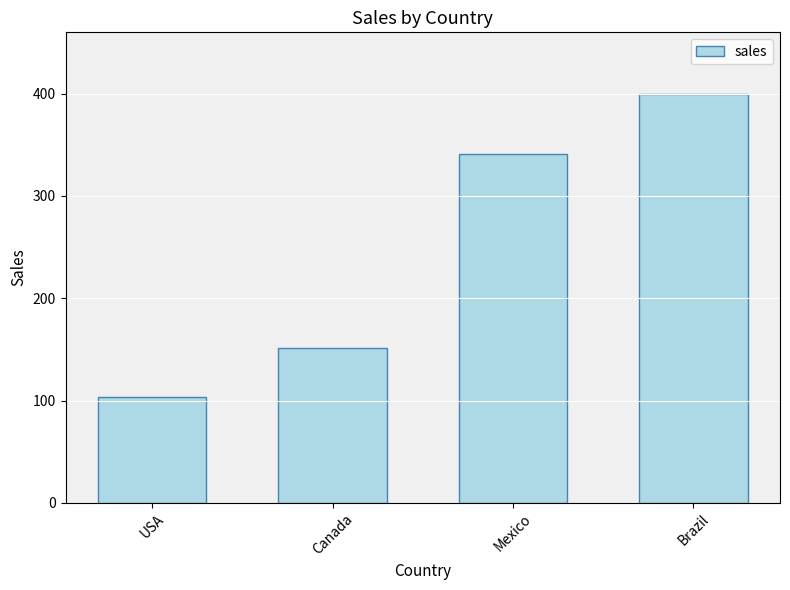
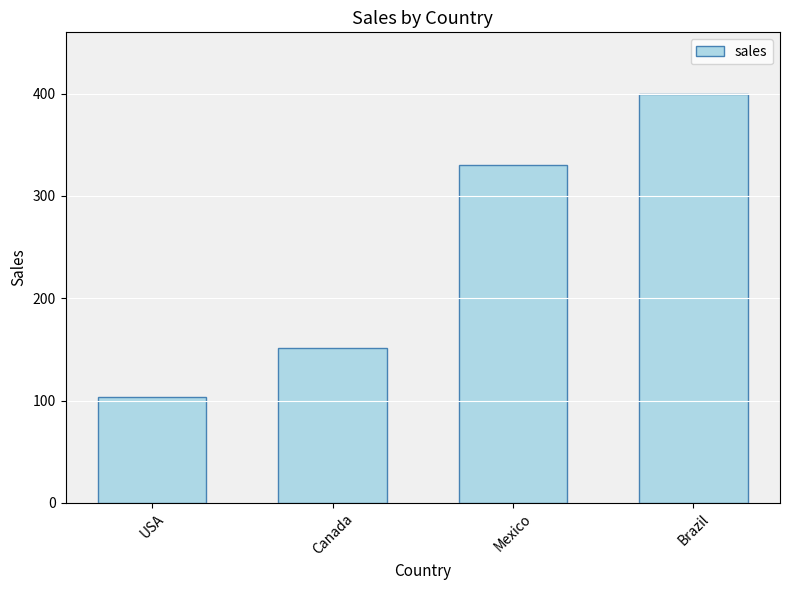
  {
    "USA": 103,
    "Canada": 151,
-   "Mexico": 341,
+   "Mexico": 330,
    "Brazil": 400
  }
